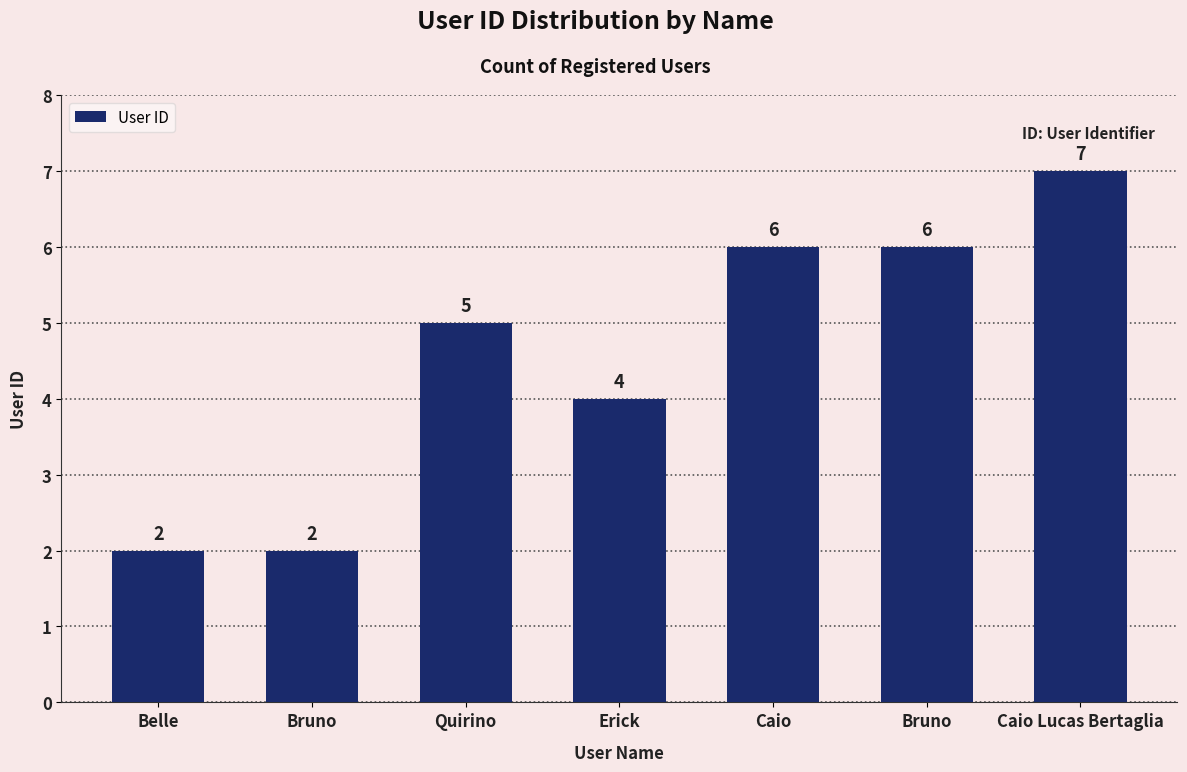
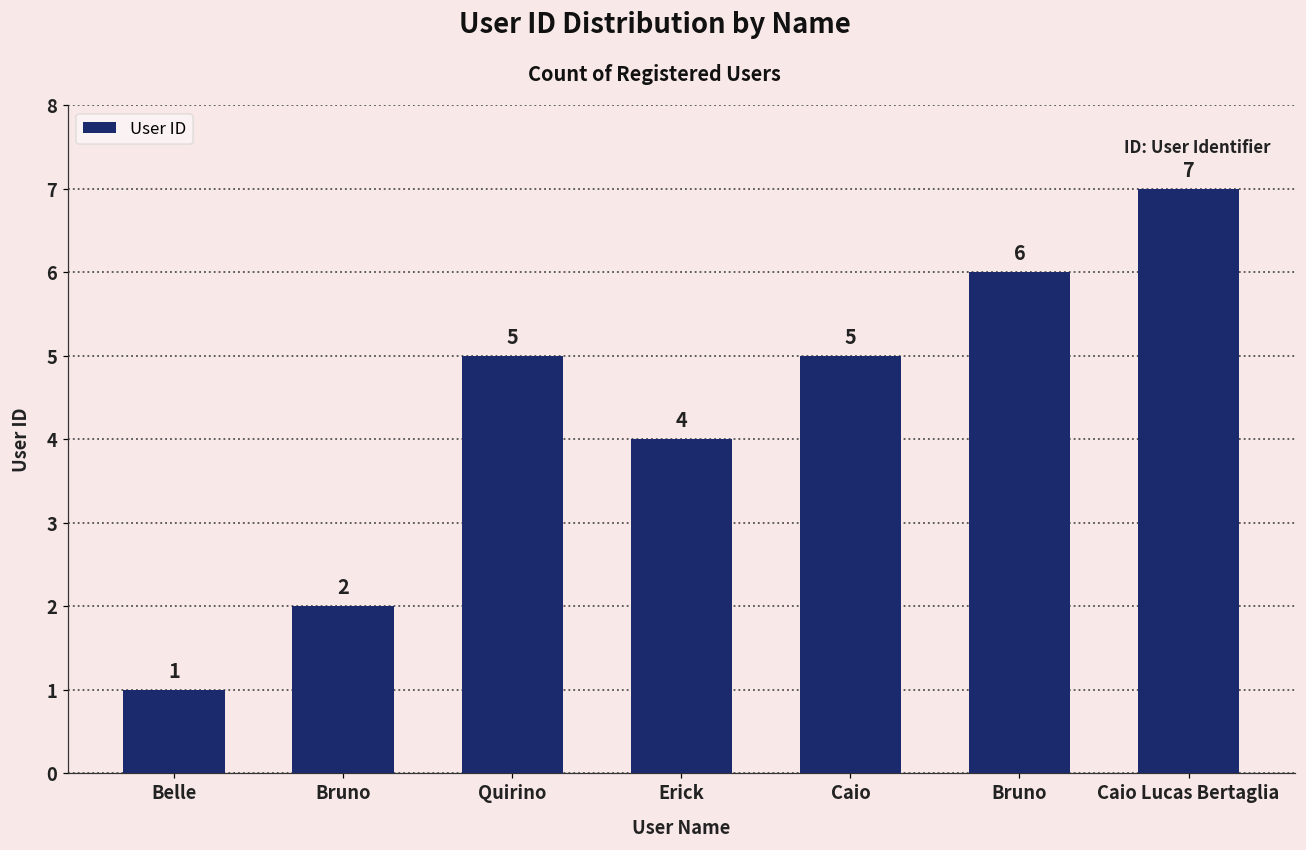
  {
-   "Belle": 2,
+   "Belle": 1,
    "Quirino": 5,
    "Erick": 4,
-   "Caio": 6,
+   "Caio": 5,
    "Caio Lucas Bertaglia": 7
  }
